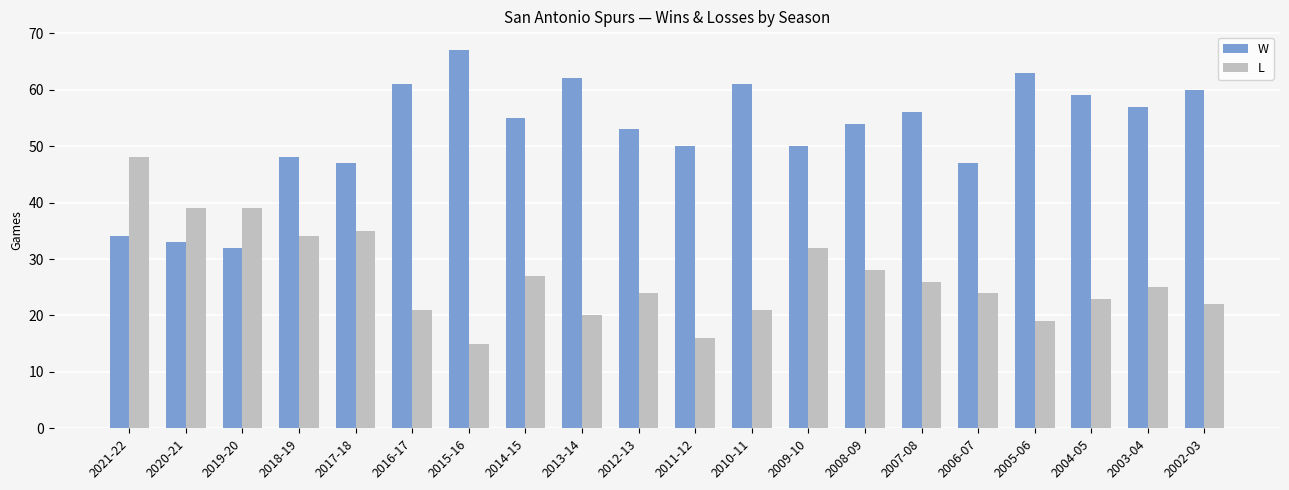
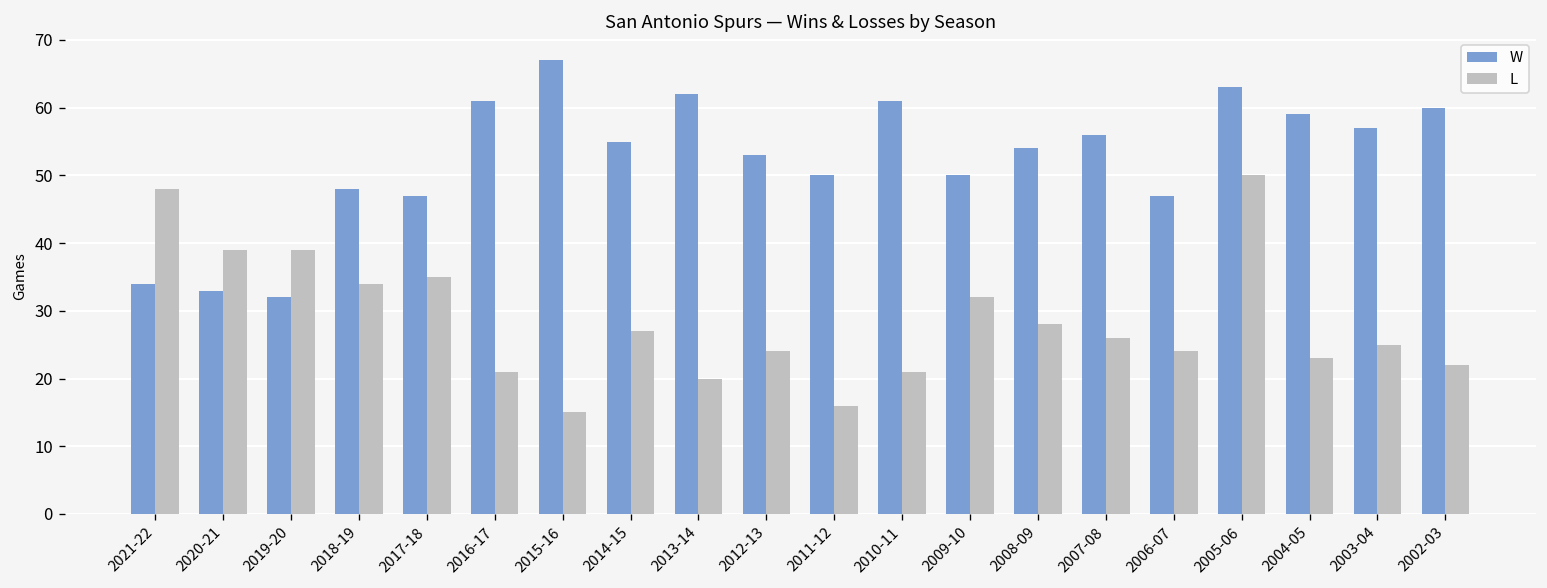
  {
    "W": {
      "2021-22": 34,
      "2020-21": 33,
      "2019-20": 32,
      "2018-19": 48,
      "2017-18": 47,
      "2016-17": 61,
      "2015-16": 67,
      "2014-15": 55,
      "2013-14": 62,
      "2012-13": 53,
      "2011-12": 50,
      "2010-11": 61,
      "2009-10": 50,
      "2008-09": 54,
      "2007-08": 56,
      "2006-07": 47,
      "2005-06": 63,
      "2004-05": 59,
      "2003-04": 57,
      "2002-03": 60
    },
    "L": {
      "2021-22": 48,
      "2020-21": 39,
      "2019-20": 39,
      "2018-19": 34,
      "2017-18": 35,
      "2016-17": 21,
      "2015-16": 15,
      "2014-15": 27,
      "2013-14": 20,
      "2012-13": 24,
      "2011-12": 16,
      "2010-11": 21,
      "2009-10": 32,
      "2008-09": 28,
      "2007-08": 26,
      "2006-07": 24,
-     "2005-06": 19,
+     "2005-06": 50,
      "2004-05": 23,
      "2003-04": 25,
      "2002-03": 22
    }
  }
